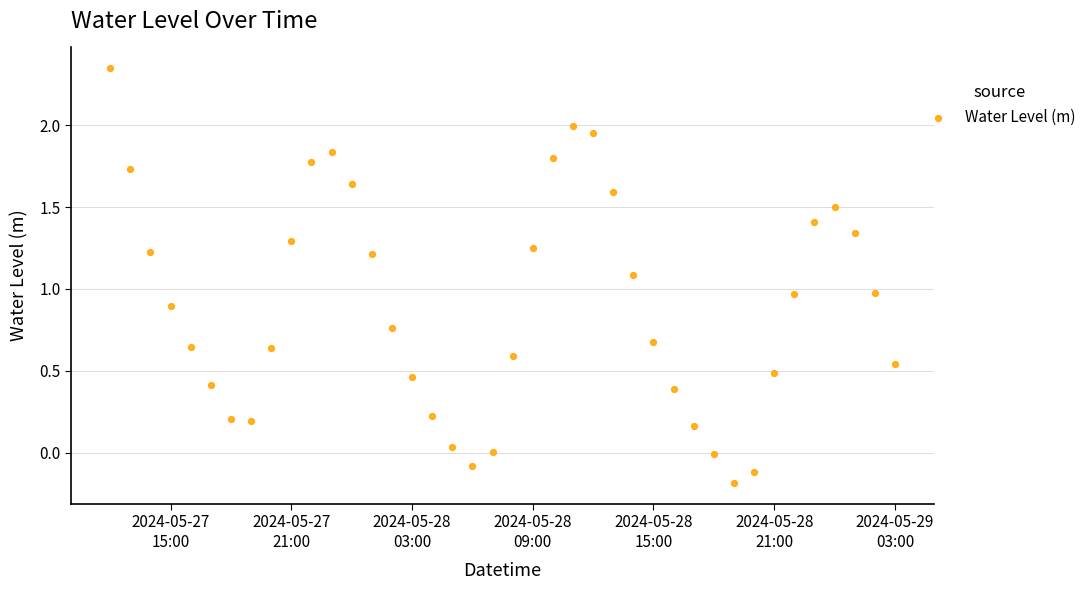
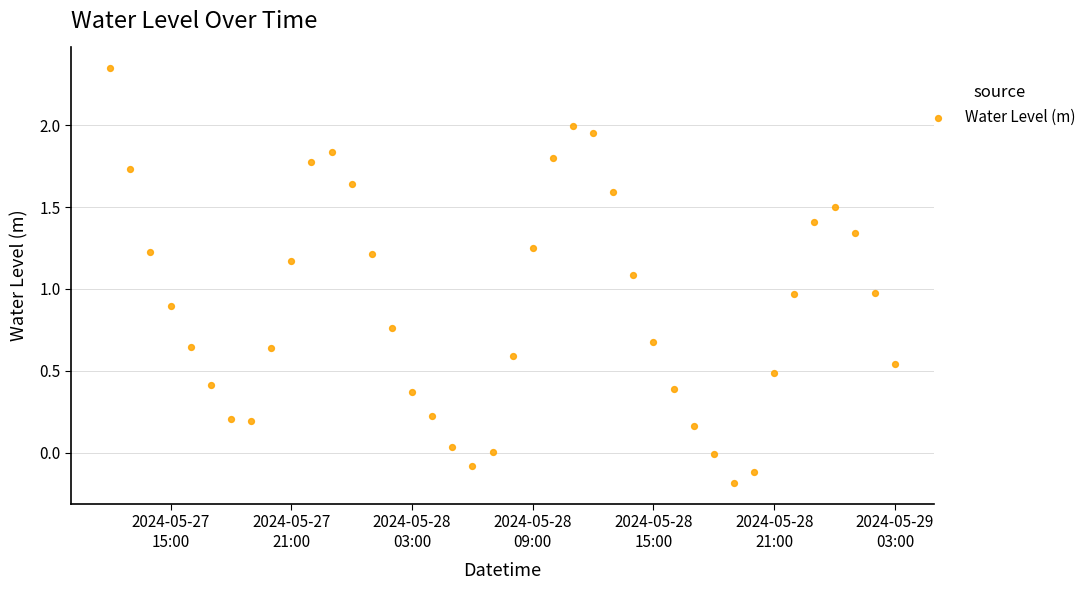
  {
-   "2024-05-27 21:00": 1.29,
-   "2024-05-28 03:00": 0.46
+   "2024-05-27 21:00": 1.17,
+   "2024-05-28 03:00": 0.37
  }
